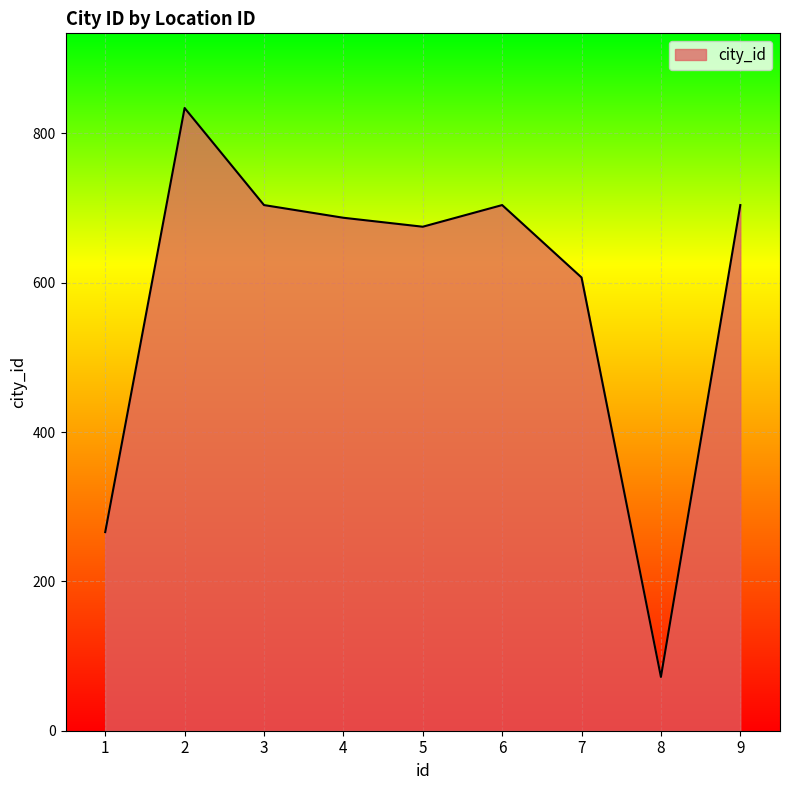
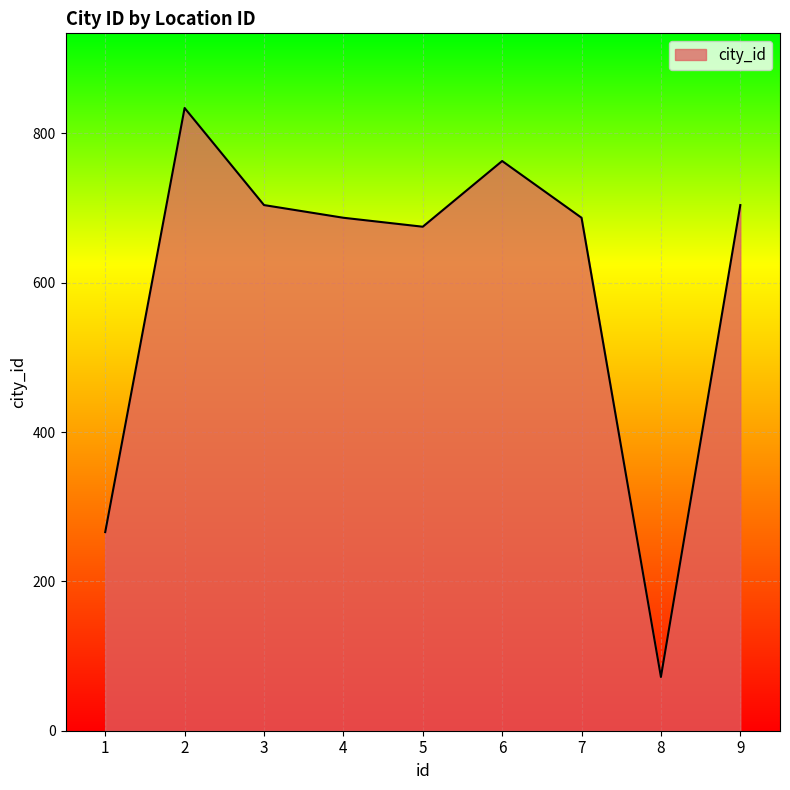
  {
    "1": 270,
    "2": 830,
    "3": 700,
    "4": 690,
    "5": 680,
-   "6": 700,
-   "7": 610,
+   "6": 760,
+   "7": 690,
    "8": 70,
    "9": 700
  }
